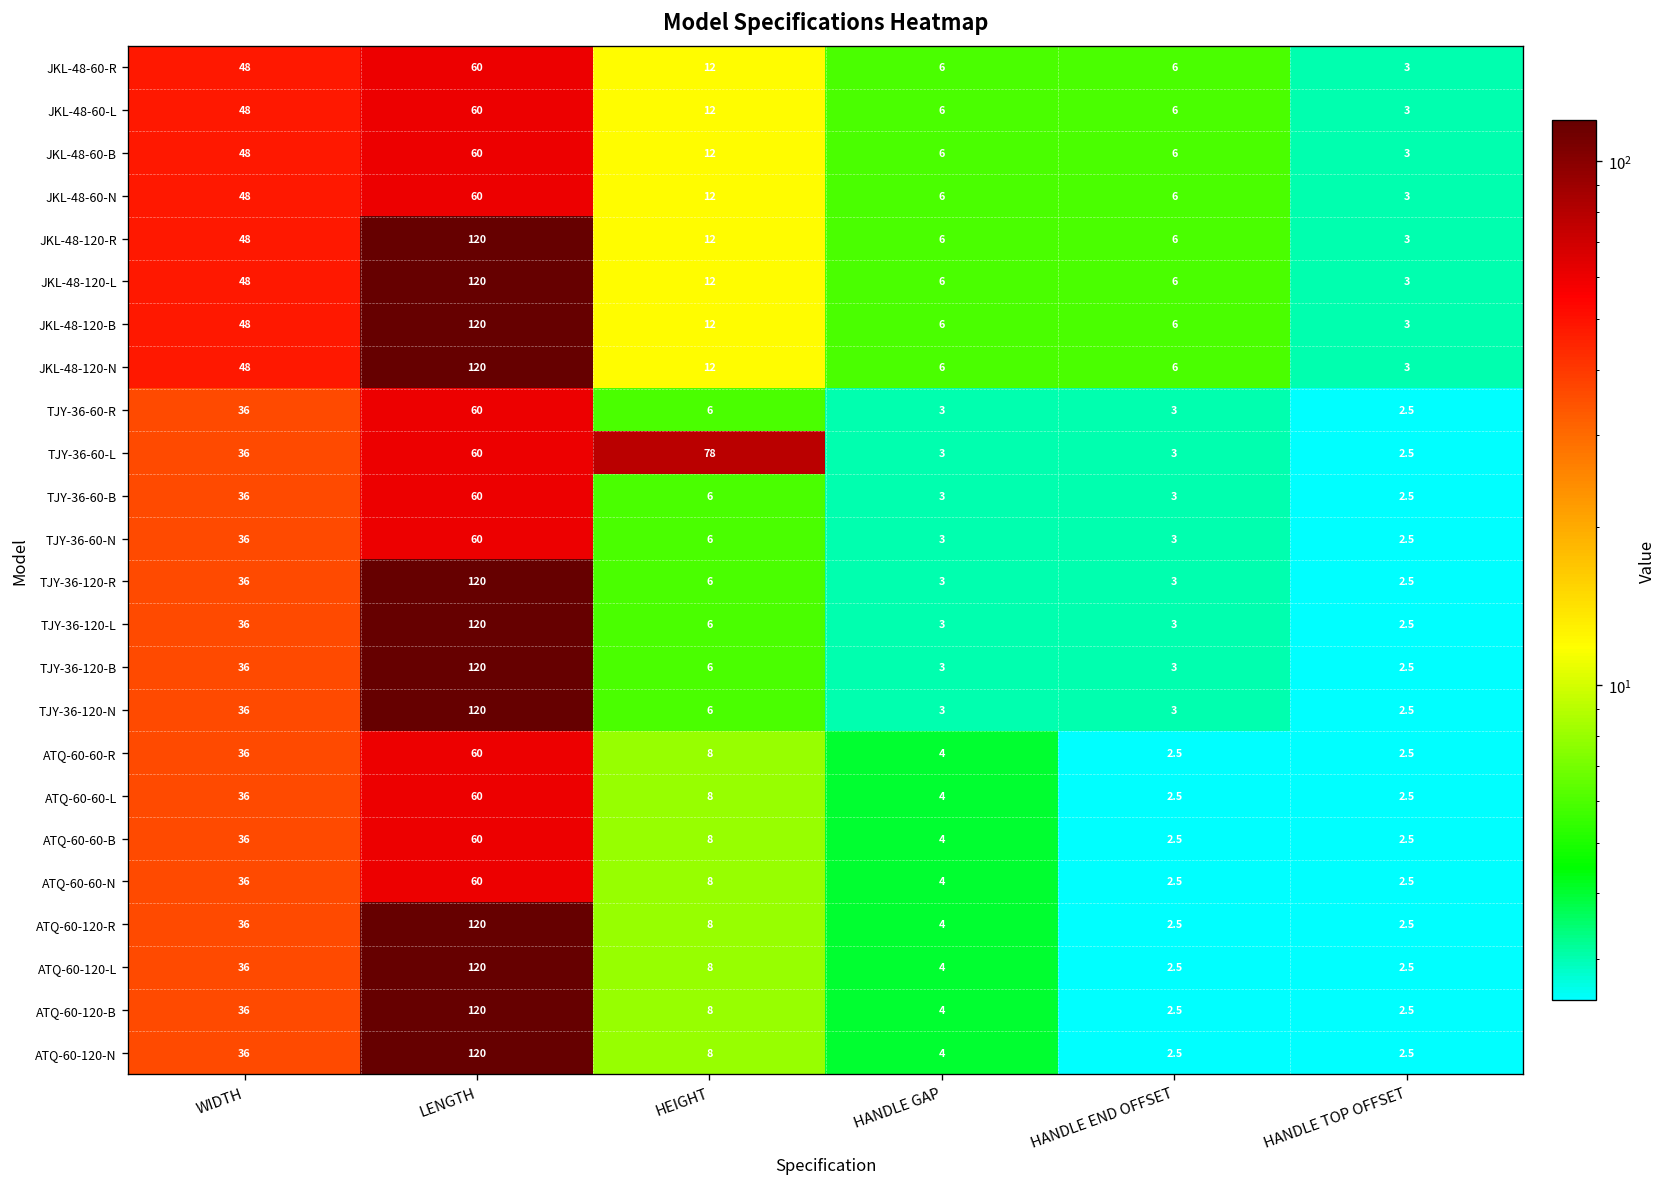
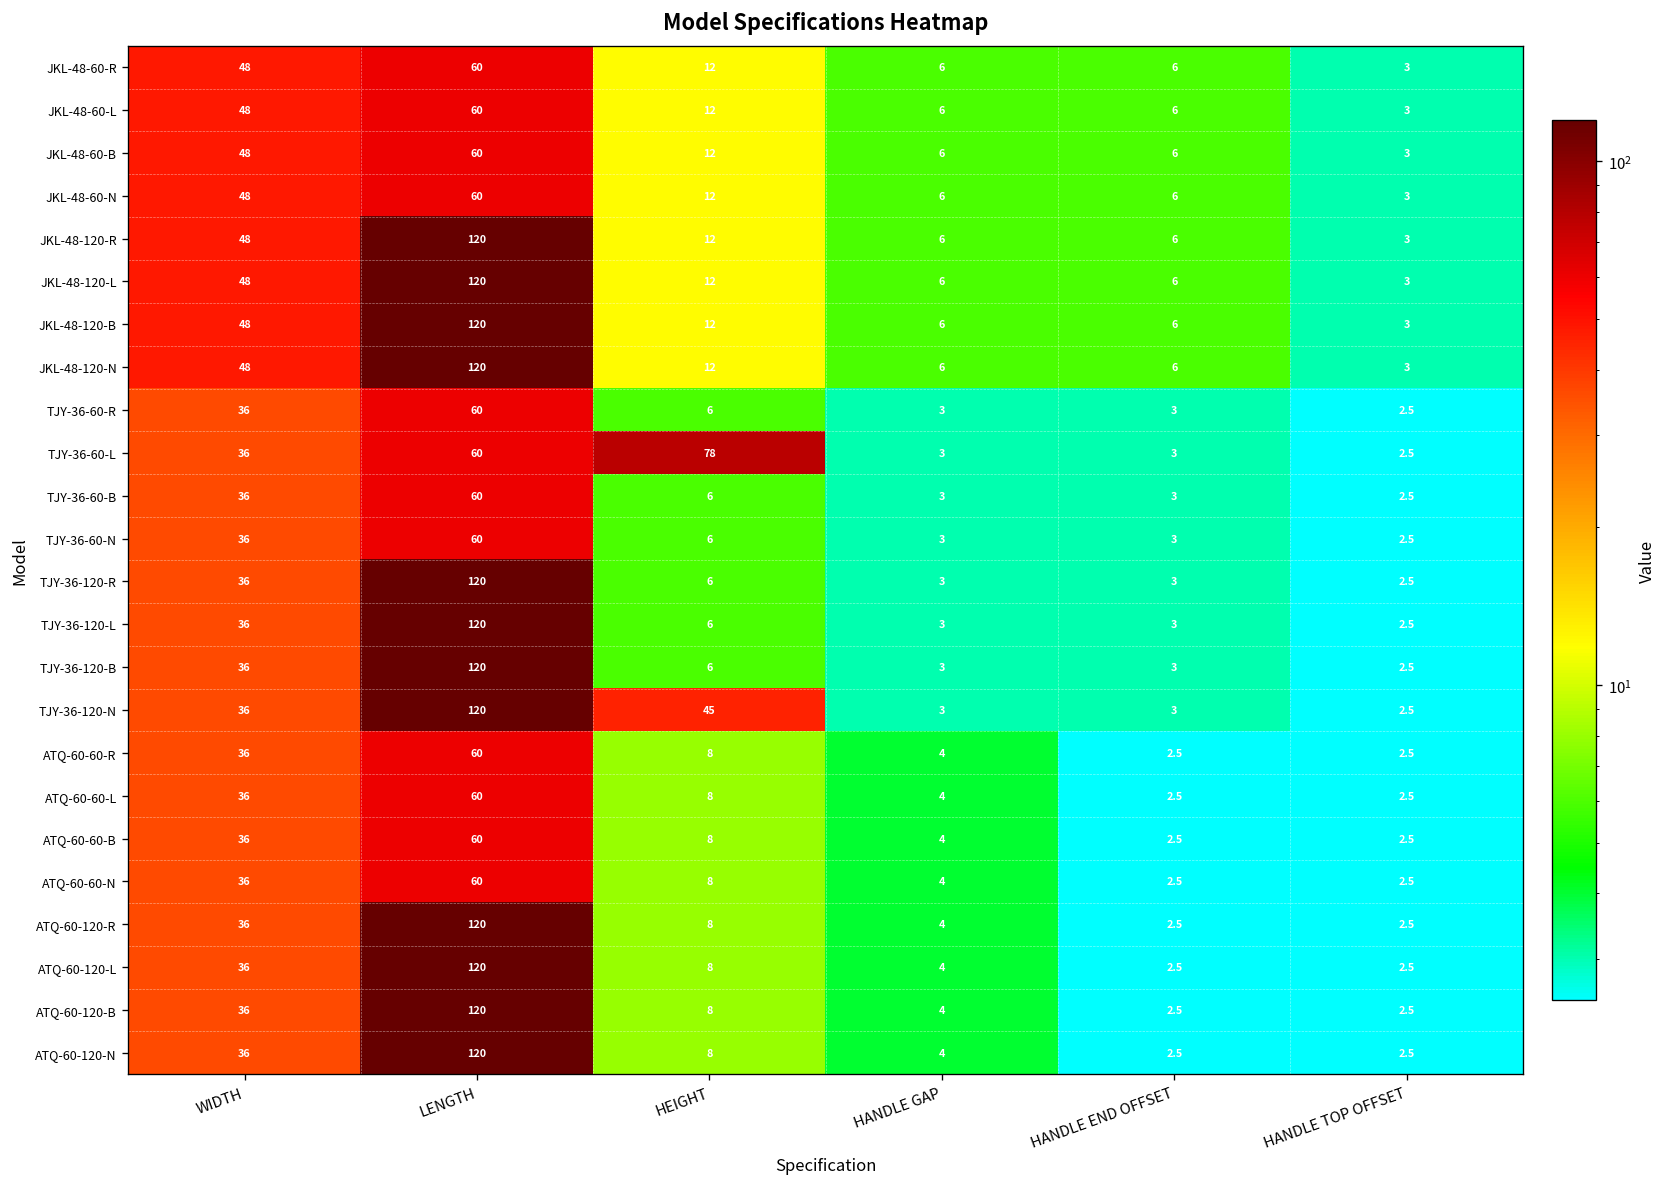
  {
    "JKL-48-60-R": {
      "WIDTH": 48,
      "LENGTH": 60,
      "HEIGHT": 12,
      "HANDLE GAP": 6,
      "HANDLE END OFFSET": 6,
      "HANDLE TOP OFFSET": 3
    },
    "JKL-48-60-L": {
      "WIDTH": 48,
      "LENGTH": 60,
      "HEIGHT": 12,
      "HANDLE GAP": 6,
      "HANDLE END OFFSET": 6,
      "HANDLE TOP OFFSET": 3
    },
    "JKL-48-60-B": {
      "WIDTH": 48,
      "LENGTH": 60,
      "HEIGHT": 12,
      "HANDLE GAP": 6,
      "HANDLE END OFFSET": 6,
      "HANDLE TOP OFFSET": 3
    },
    "JKL-48-60-N": {
      "WIDTH": 48,
      "LENGTH": 60,
      "HEIGHT": 12,
      "HANDLE GAP": 6,
      "HANDLE END OFFSET": 6,
      "HANDLE TOP OFFSET": 3
    },
    "JKL-48-120-R": {
      "WIDTH": 48,
      "LENGTH": 120,
      "HEIGHT": 12,
      "HANDLE GAP": 6,
      "HANDLE END OFFSET": 6,
      "HANDLE TOP OFFSET": 3
    },
    "JKL-48-120-L": {
      "WIDTH": 48,
      "LENGTH": 120,
      "HEIGHT": 12,
      "HANDLE GAP": 6,
      "HANDLE END OFFSET": 6,
      "HANDLE TOP OFFSET": 3
    },
    "JKL-48-120-B": {
      "WIDTH": 48,
      "LENGTH": 120,
      "HEIGHT": 12,
      "HANDLE GAP": 6,
      "HANDLE END OFFSET": 6,
      "HANDLE TOP OFFSET": 3
    },
    "JKL-48-120-N": {
      "WIDTH": 48,
      "LENGTH": 120,
      "HEIGHT": 12,
      "HANDLE GAP": 6,
      "HANDLE END OFFSET": 6,
      "HANDLE TOP OFFSET": 3
    },
    "TJY-36-60-R": {
      "WIDTH": 36,
      "LENGTH": 60,
      "HEIGHT": 6,
      "HANDLE GAP": 3,
      "HANDLE END OFFSET": 3,
      "HANDLE TOP OFFSET": 2.5
    },
    "TJY-36-60-L": {
      "WIDTH": 36,
      "LENGTH": 60,
      "HEIGHT": 78,
      "HANDLE GAP": 3,
      "HANDLE END OFFSET": 3,
      "HANDLE TOP OFFSET": 2.5
    },
    "TJY-36-60-B": {
      "WIDTH": 36,
      "LENGTH": 60,
      "HEIGHT": 6,
      "HANDLE GAP": 3,
      "HANDLE END OFFSET": 3,
      "HANDLE TOP OFFSET": 2.5
    },
    "TJY-36-60-N": {
      "WIDTH": 36,
      "LENGTH": 60,
      "HEIGHT": 6,
      "HANDLE GAP": 3,
      "HANDLE END OFFSET": 3,
      "HANDLE TOP OFFSET": 2.5
    },
    "TJY-36-120-R": {
      "WIDTH": 36,
      "LENGTH": 120,
      "HEIGHT": 6,
      "HANDLE GAP": 3,
      "HANDLE END OFFSET": 3,
      "HANDLE TOP OFFSET": 2.5
    },
    "TJY-36-120-L": {
      "WIDTH": 36,
      "LENGTH": 120,
      "HEIGHT": 6,
      "HANDLE GAP": 3,
      "HANDLE END OFFSET": 3,
      "HANDLE TOP OFFSET": 2.5
    },
    "TJY-36-120-B": {
      "WIDTH": 36,
      "LENGTH": 120,
      "HEIGHT": 6,
      "HANDLE GAP": 3,
      "HANDLE END OFFSET": 3,
      "HANDLE TOP OFFSET": 2.5
    },
    "TJY-36-120-N": {
      "WIDTH": 36,
      "LENGTH": 120,
-     "HEIGHT": 6,
+     "HEIGHT": 45,
      "HANDLE GAP": 3,
      "HANDLE END OFFSET": 3,
      "HANDLE TOP OFFSET": 2.5
    },
    "ATQ-60-60-R": {
      "WIDTH": 36,
      "LENGTH": 60,
      "HEIGHT": 8,
      "HANDLE GAP": 4,
      "HANDLE END OFFSET": 2.5,
      "HANDLE TOP OFFSET": 2.5
    },
    "ATQ-60-60-L": {
      "WIDTH": 36,
      "LENGTH": 60,
      "HEIGHT": 8,
      "HANDLE GAP": 4,
      "HANDLE END OFFSET": 2.5,
      "HANDLE TOP OFFSET": 2.5
    },
    "ATQ-60-60-B": {
      "WIDTH": 36,
      "LENGTH": 60,
      "HEIGHT": 8,
      "HANDLE GAP": 4,
      "HANDLE END OFFSET": 2.5,
      "HANDLE TOP OFFSET": 2.5
    },
    "ATQ-60-60-N": {
      "WIDTH": 36,
      "LENGTH": 60,
      "HEIGHT": 8,
      "HANDLE GAP": 4,
      "HANDLE END OFFSET": 2.5,
      "HANDLE TOP OFFSET": 2.5
    },
    "ATQ-60-120-R": {
      "WIDTH": 36,
      "LENGTH": 120,
      "HEIGHT": 8,
      "HANDLE GAP": 4,
      "HANDLE END OFFSET": 2.5,
      "HANDLE TOP OFFSET": 2.5
    },
    "ATQ-60-120-L": {
      "WIDTH": 36,
      "LENGTH": 120,
      "HEIGHT": 8,
      "HANDLE GAP": 4,
      "HANDLE END OFFSET": 2.5,
      "HANDLE TOP OFFSET": 2.5
    },
    "ATQ-60-120-B": {
      "WIDTH": 36,
      "LENGTH": 120,
      "HEIGHT": 8,
      "HANDLE GAP": 4,
      "HANDLE END OFFSET": 2.5,
      "HANDLE TOP OFFSET": 2.5
    },
    "ATQ-60-120-N": {
      "WIDTH": 36,
      "LENGTH": 120,
      "HEIGHT": 8,
      "HANDLE GAP": 4,
      "HANDLE END OFFSET": 2.5,
      "HANDLE TOP OFFSET": 2.5
    }
  }
